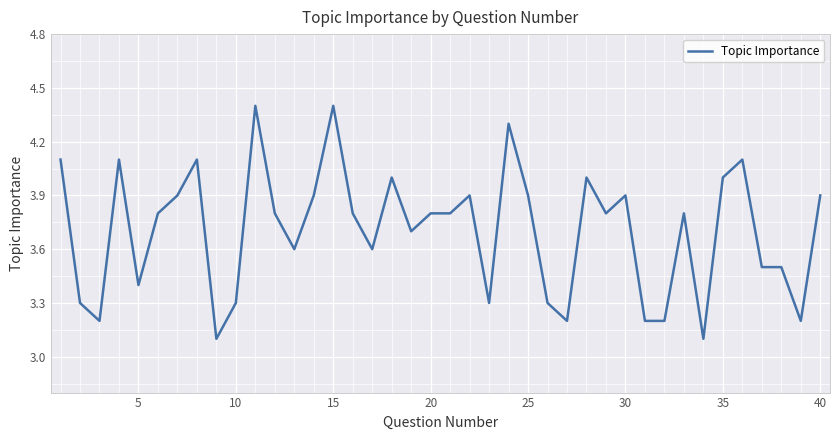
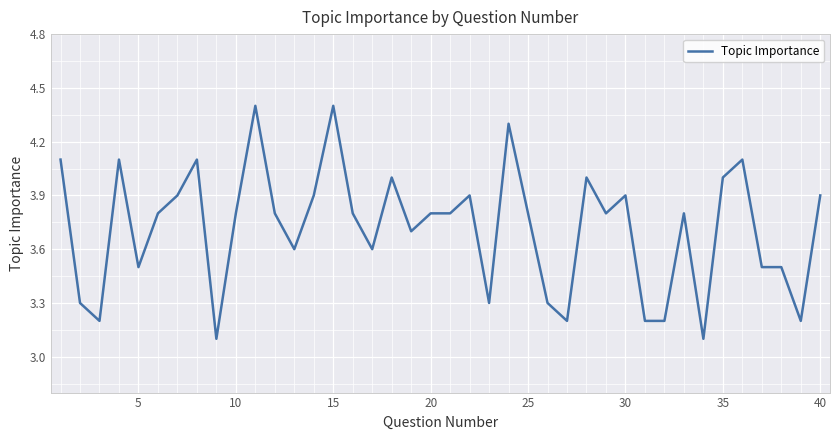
  {
-   "5": 3.4,
-   "10": 3.3,
+   "5": 3.5,
+   "10": 3.8,
    "15": 4.4,
    "20": 3.8,
-   "25": 3.9,
+   "25": 3.8,
    "30": 3.9,
    "35": 4.0,
    "40": 3.9
  }
